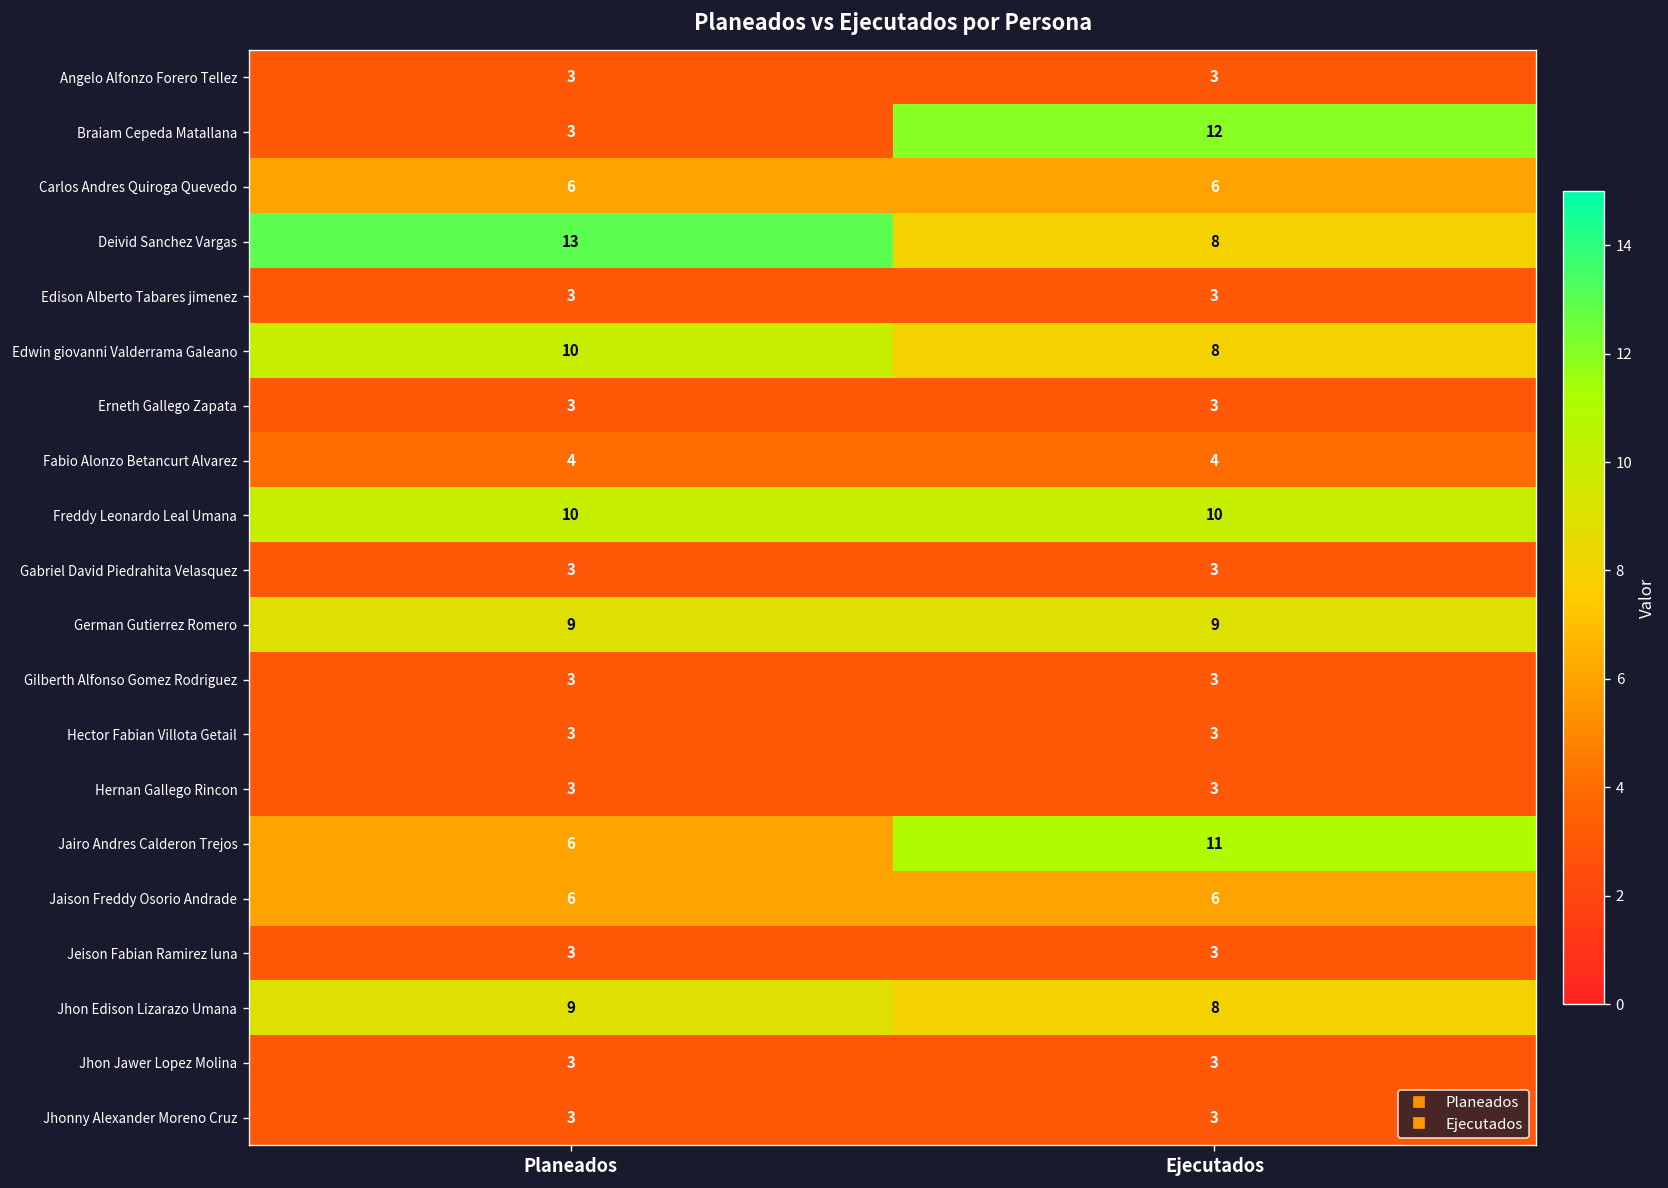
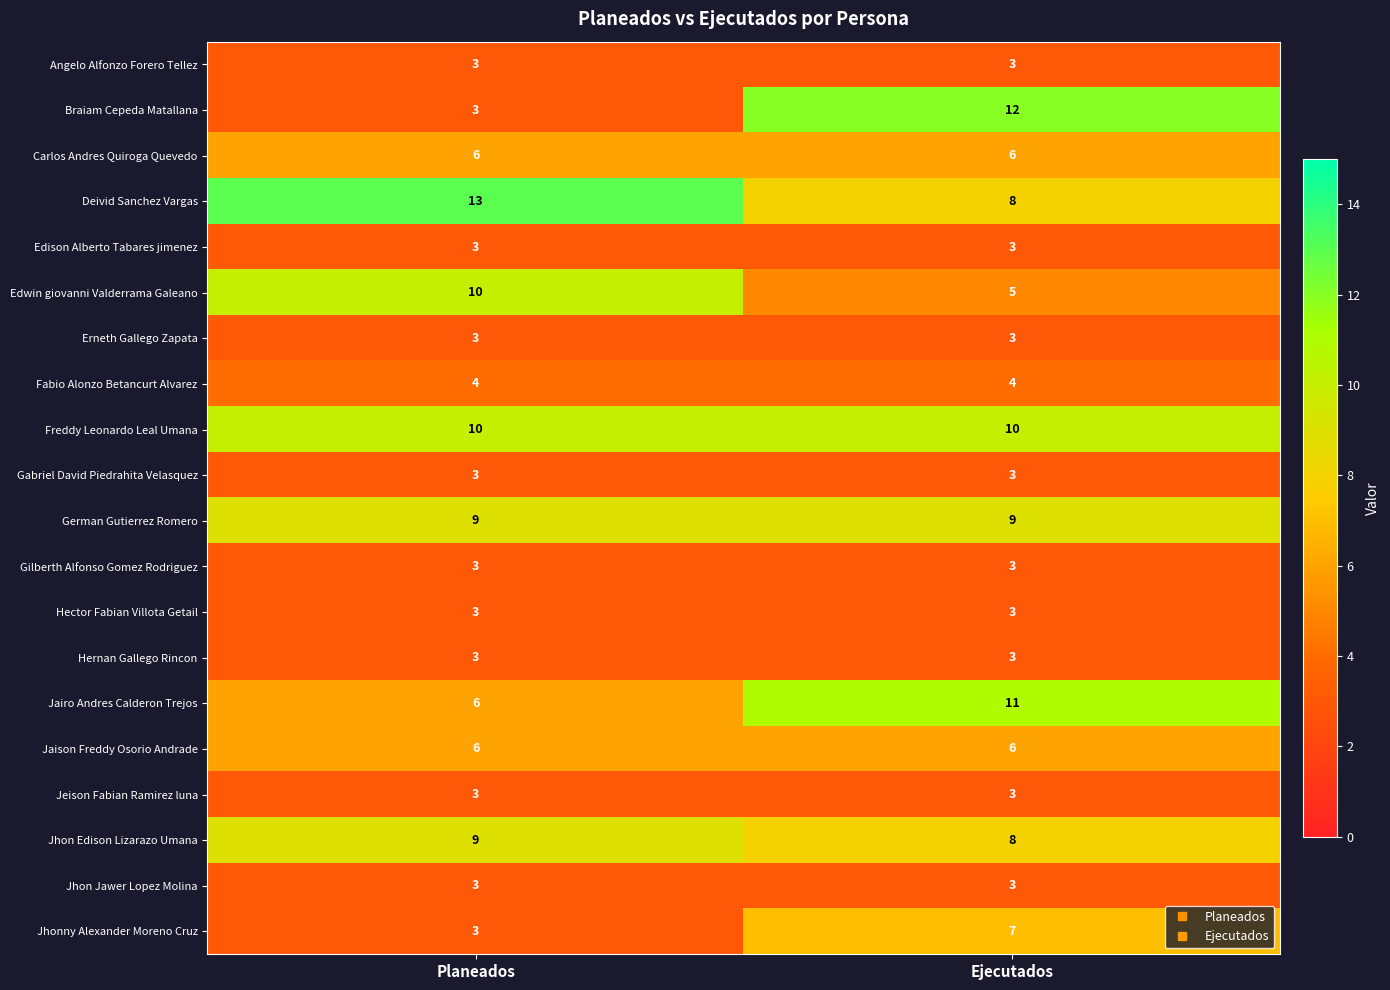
  {
    "Angelo Alfonzo Forero Tellez": {
      "Planeados": 3,
      "Ejecutados": 3
    },
    "Braiam Cepeda Matallana": {
      "Planeados": 3,
      "Ejecutados": 12
    },
    "Carlos Andres Quiroga Quevedo": {
      "Planeados": 6,
      "Ejecutados": 6
    },
    "Deivid Sanchez Vargas": {
      "Planeados": 13,
      "Ejecutados": 8
    },
    "Edison Alberto Tabares jimenez": {
      "Planeados": 3,
      "Ejecutados": 3
    },
    "Edwin giovanni Valderrama Galeano": {
      "Planeados": 10,
-     "Ejecutados": 8
+     "Ejecutados": 5
    },
    "Erneth Gallego Zapata": {
      "Planeados": 3,
      "Ejecutados": 3
    },
    "Fabio Alonzo Betancurt Alvarez": {
      "Planeados": 4,
      "Ejecutados": 4
    },
    "Freddy Leonardo Leal Umana": {
      "Planeados": 10,
      "Ejecutados": 10
    },
    "Gabriel David Piedrahita Velasquez": {
      "Planeados": 3,
      "Ejecutados": 3
    },
    "German Gutierrez Romero": {
      "Planeados": 9,
      "Ejecutados": 9
    },
    "Gilberth Alfonso Gomez Rodriguez": {
      "Planeados": 3,
      "Ejecutados": 3
    },
    "Hector Fabian Villota Getail": {
      "Planeados": 3,
      "Ejecutados": 3
    },
    "Hernan Gallego Rincon": {
      "Planeados": 3,
      "Ejecutados": 3
    },
    "Jairo Andres Calderon Trejos": {
      "Planeados": 6,
      "Ejecutados": 11
    },
    "Jaison Freddy Osorio Andrade": {
      "Planeados": 6,
      "Ejecutados": 6
    },
    "Jeison Fabian Ramirez luna": {
      "Planeados": 3,
      "Ejecutados": 3
    },
    "Jhon Edison Lizarazo Umana": {
      "Planeados": 9,
      "Ejecutados": 8
    },
    "Jhon Jawer Lopez Molina": {
      "Planeados": 3,
      "Ejecutados": 3
    },
    "Jhonny Alexander Moreno Cruz": {
      "Planeados": 3,
-     "Ejecutados": 3
+     "Ejecutados": 7
    }
  }
